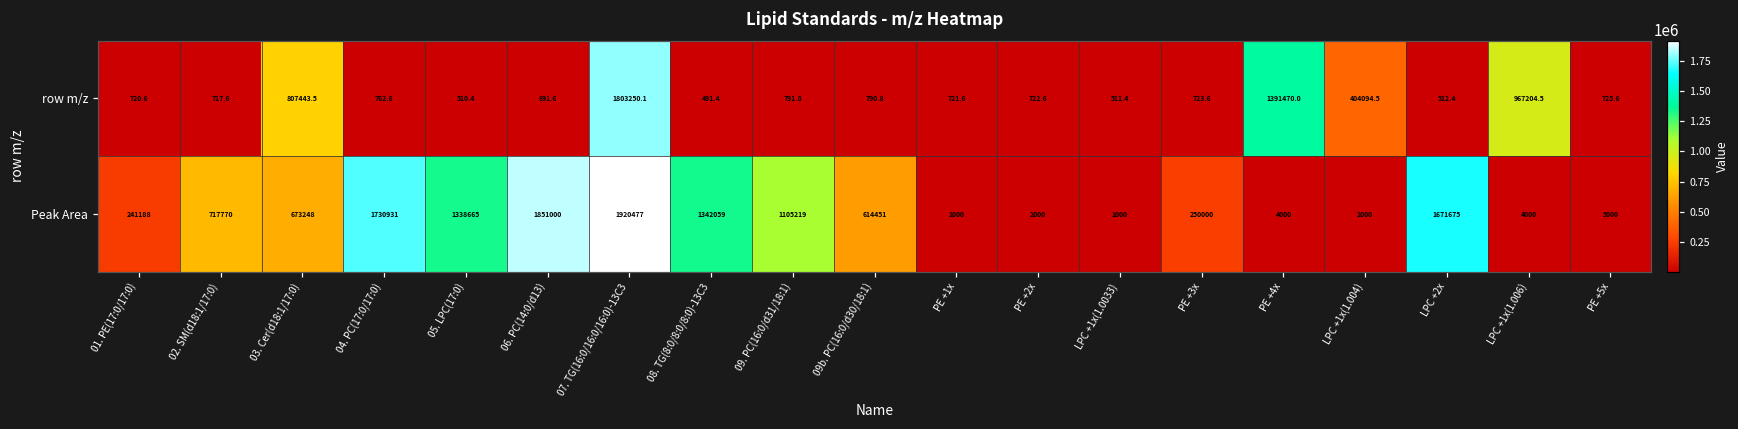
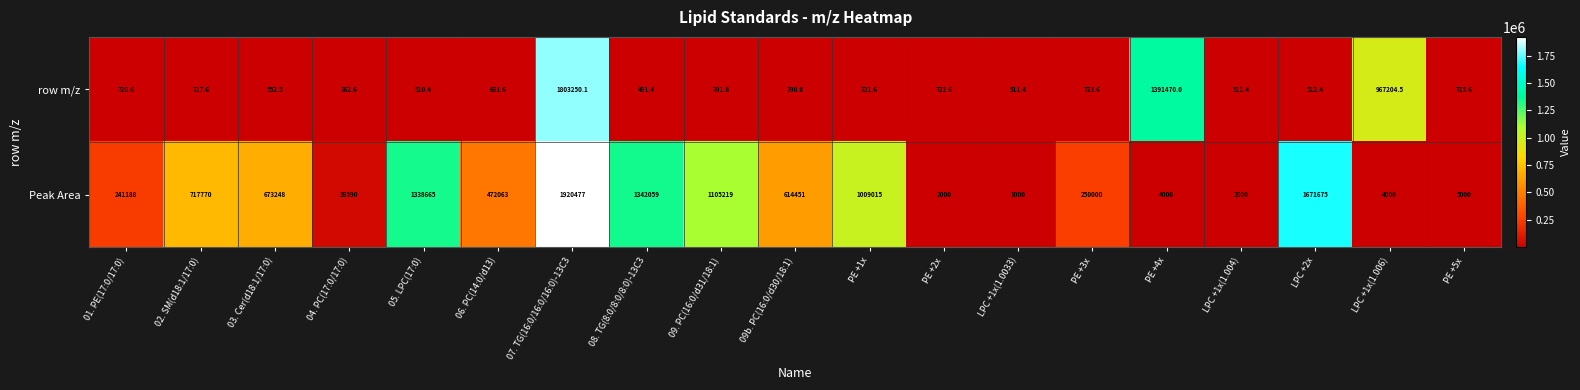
  {
    "row m/z": {
      "01. PE(17:0/17:0)": 720.6,
      "02. SM(d18:1/17:0)": 717.6,
-     "03. Cer(d18:1/17:0)": 807443.5,
+     "03. Cer(d18:1/17:0)": 552.5,
      "04. PC(17:0/17:0)": 762.6,
      "05. LPC(17:0)": 510.4,
      "06. PC(14:0/d13)": 691.6,
      "07. TG(16:0/16:0/16:0)-13C3": 1803250.1,
      "08. TG(8:0/8:0/8:0)-13C3": 491.4,
      "09. PC(16:0/d31/18:1)": 791.8,
      "09b. PC(16:0/d30/18:1)": 790.8,
      "PE +1x": 721.6,
      "PE +2x": 722.6,
      "LPC +1x(1.0033)": 511.4,
      "PE +3x": 723.6,
      "PE +4x": 1391470.0,
-     "LPC +1x(1.004)": 404094.5,
+     "LPC +1x(1.004)": 511.4,
      "LPC +2x": 512.4,
      "LPC +1x(1.006)": 967204.5,
      "PE +5x": 725.6
    },
    "Peak Area": {
      "01. PE(17:0/17:0)": 241188,
      "02. SM(d18:1/17:0)": 717770,
      "03. Cer(d18:1/17:0)": 673248,
-     "04. PC(17:0/17:0)": 1730931,
+     "04. PC(17:0/17:0)": 39590,
      "05. LPC(17:0)": 1338665,
-     "06. PC(14:0/d13)": 1851000,
+     "06. PC(14:0/d13)": 472063,
      "07. TG(16:0/16:0/16:0)-13C3": 1920477,
      "08. TG(8:0/8:0/8:0)-13C3": 1342059,
      "09. PC(16:0/d31/18:1)": 1105219,
      "09b. PC(16:0/d30/18:1)": 614451,
-     "PE +1x": 1000,
+     "PE +1x": 1009015,
      "PE +2x": 2000,
      "LPC +1x(1.0033)": 1000,
      "PE +3x": 250000,
      "PE +4x": 4000,
      "LPC +1x(1.004)": 2000,
      "LPC +2x": 1671675,
      "LPC +1x(1.006)": 4000,
      "PE +5x": 5000
    }
  }
